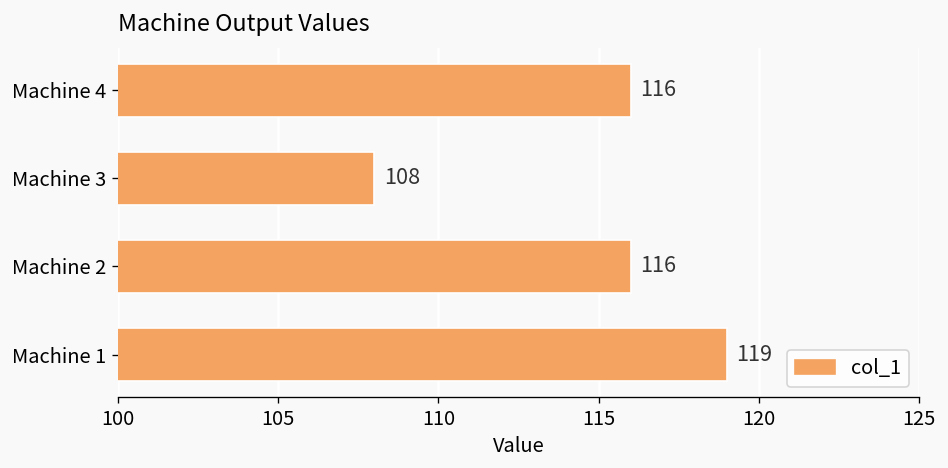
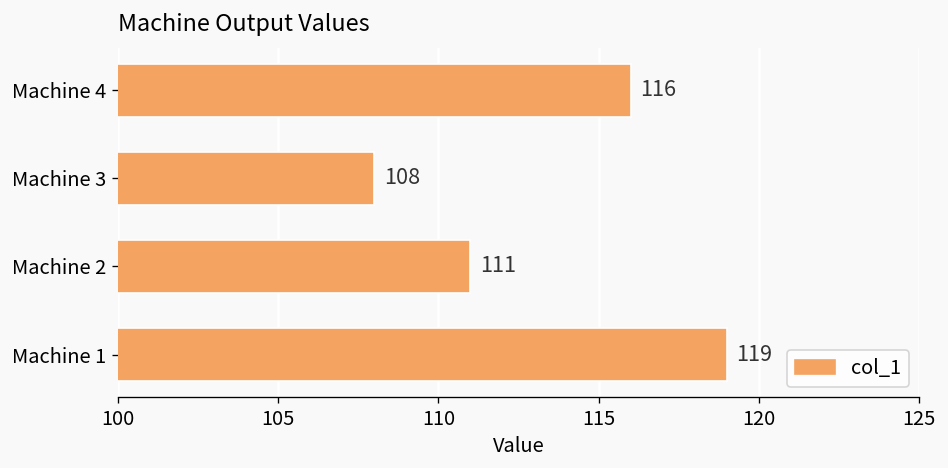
  {
    "Machine 4": 116,
    "Machine 3": 108,
-   "Machine 2": 116,
+   "Machine 2": 111,
    "Machine 1": 119
  }
